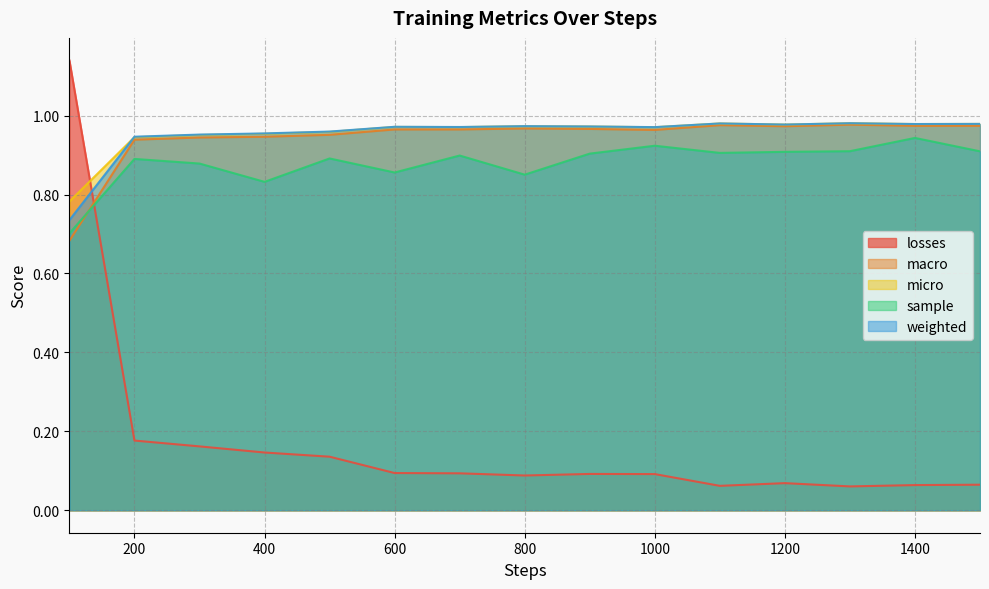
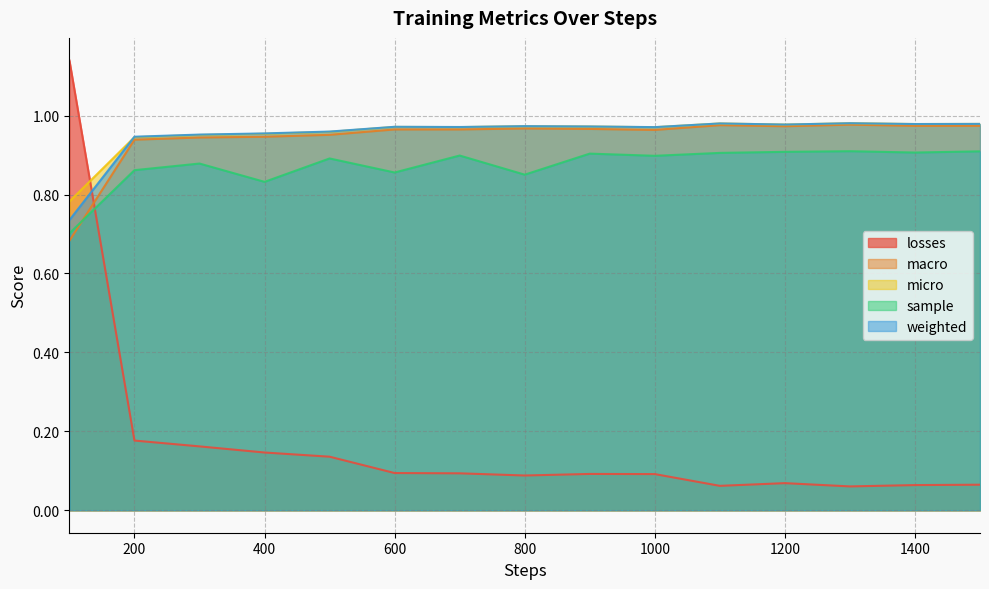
  {
    "sample": {
-     "200": 0.89,
+     "200": 0.86,
      "400": 0.83,
      "600": 0.86,
      "800": 0.85,
-     "1000": 0.92,
+     "1000": 0.90,
      "1200": 0.91,
-     "1400": 0.94
+     "1400": 0.91
    }
  }
